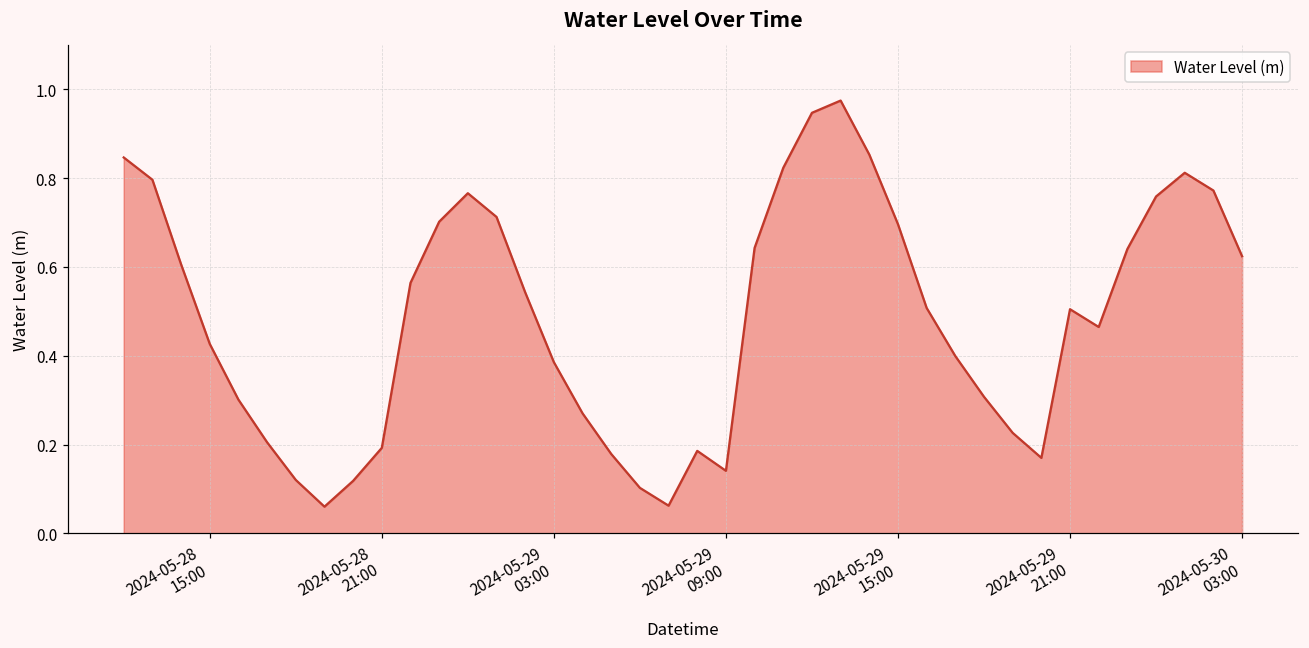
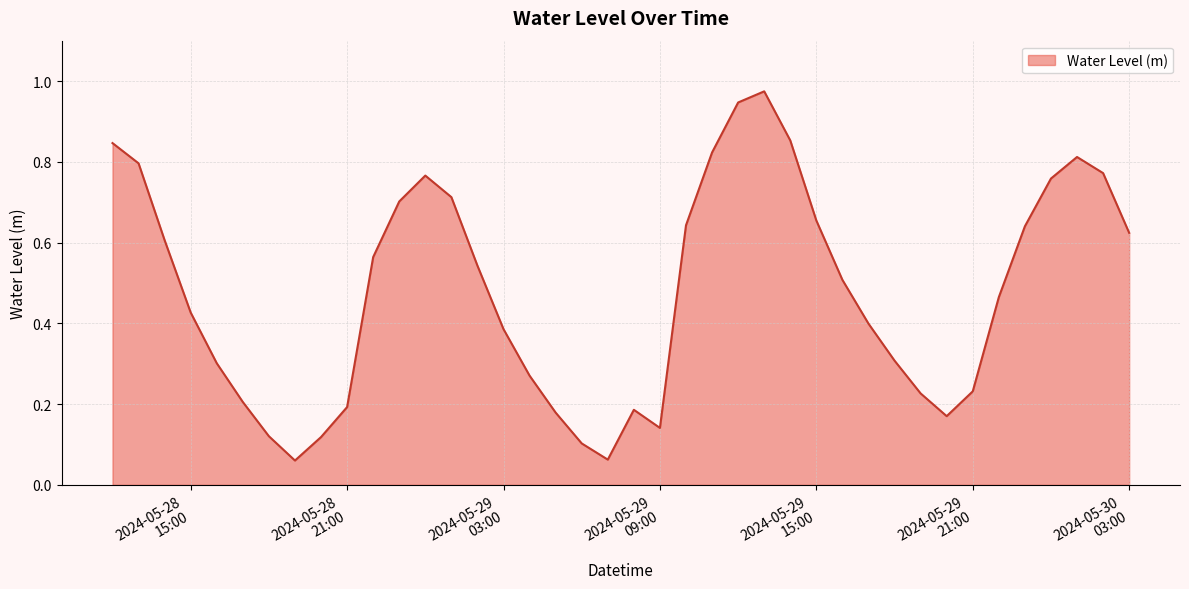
  {
    "2024-05-28 15:00": 0.43,
    "2024-05-28 21:00": 0.19,
    "2024-05-29 03:00": 0.39,
    "2024-05-29 09:00": 0.14,
-   "2024-05-29 15:00": 0.70,
-   "2024-05-29 21:00": 0.50,
+   "2024-05-29 15:00": 0.65,
+   "2024-05-29 21:00": 0.23,
    "2024-05-30 03:00": 0.62
  }
